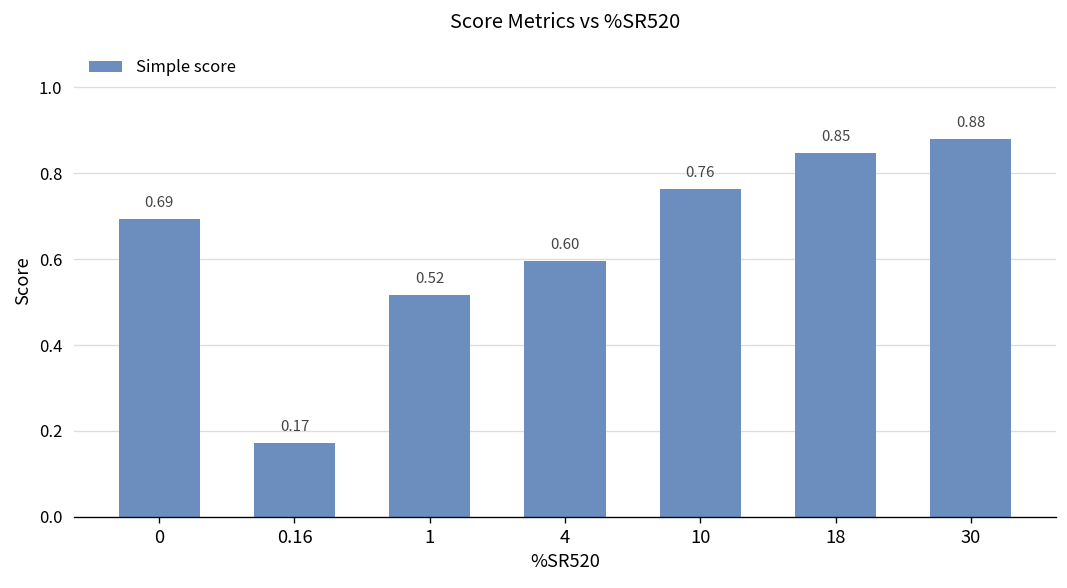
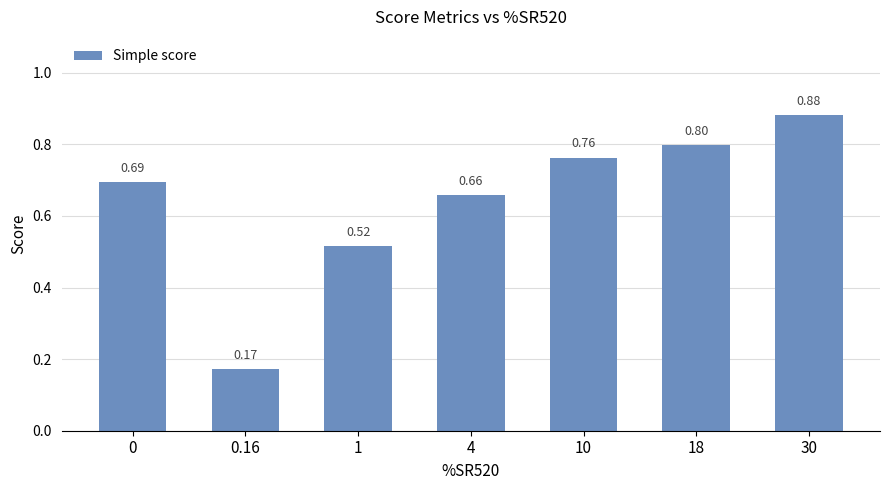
  {
    "0": 0.69,
    "0.16": 0.17,
    "1": 0.52,
-   "4": 0.60,
+   "4": 0.66,
    "10": 0.76,
-   "18": 0.85,
+   "18": 0.80,
    "30": 0.88
  }
